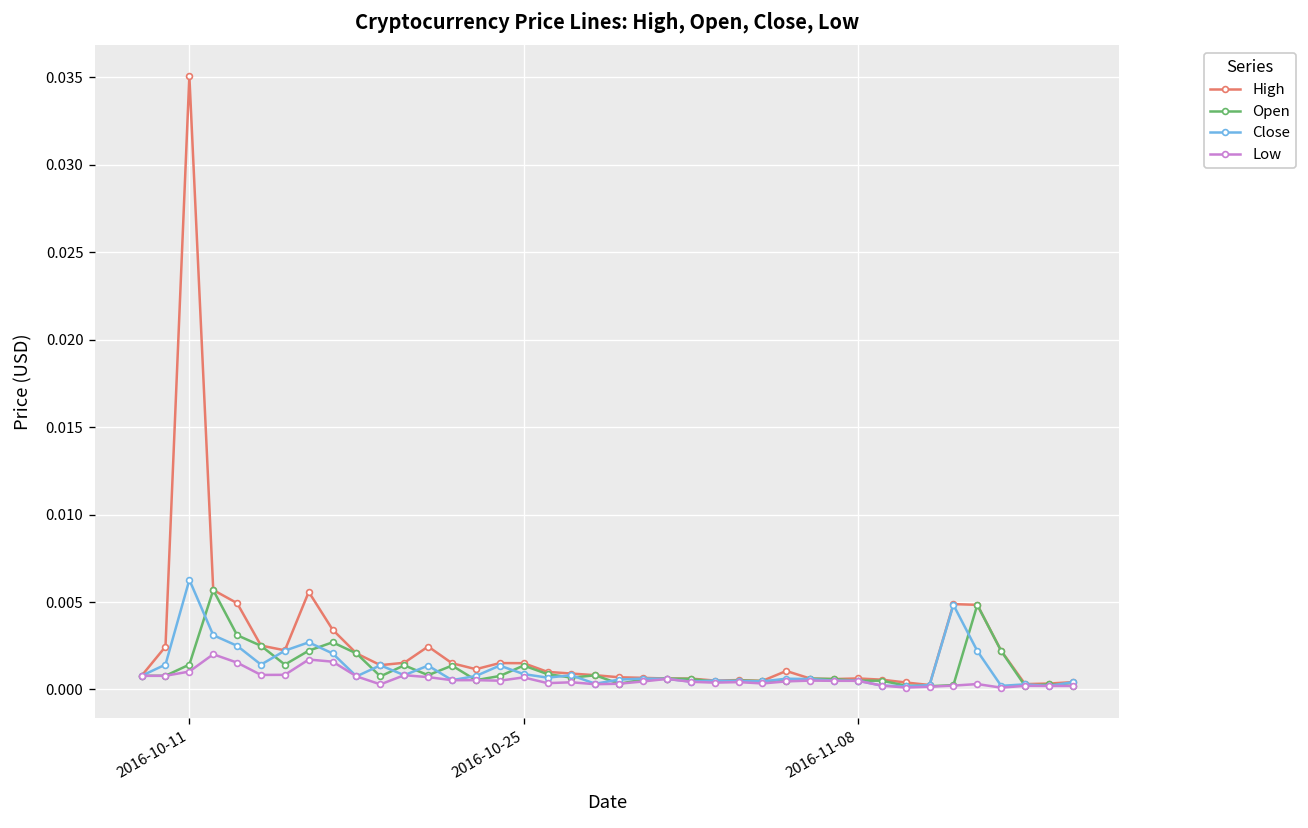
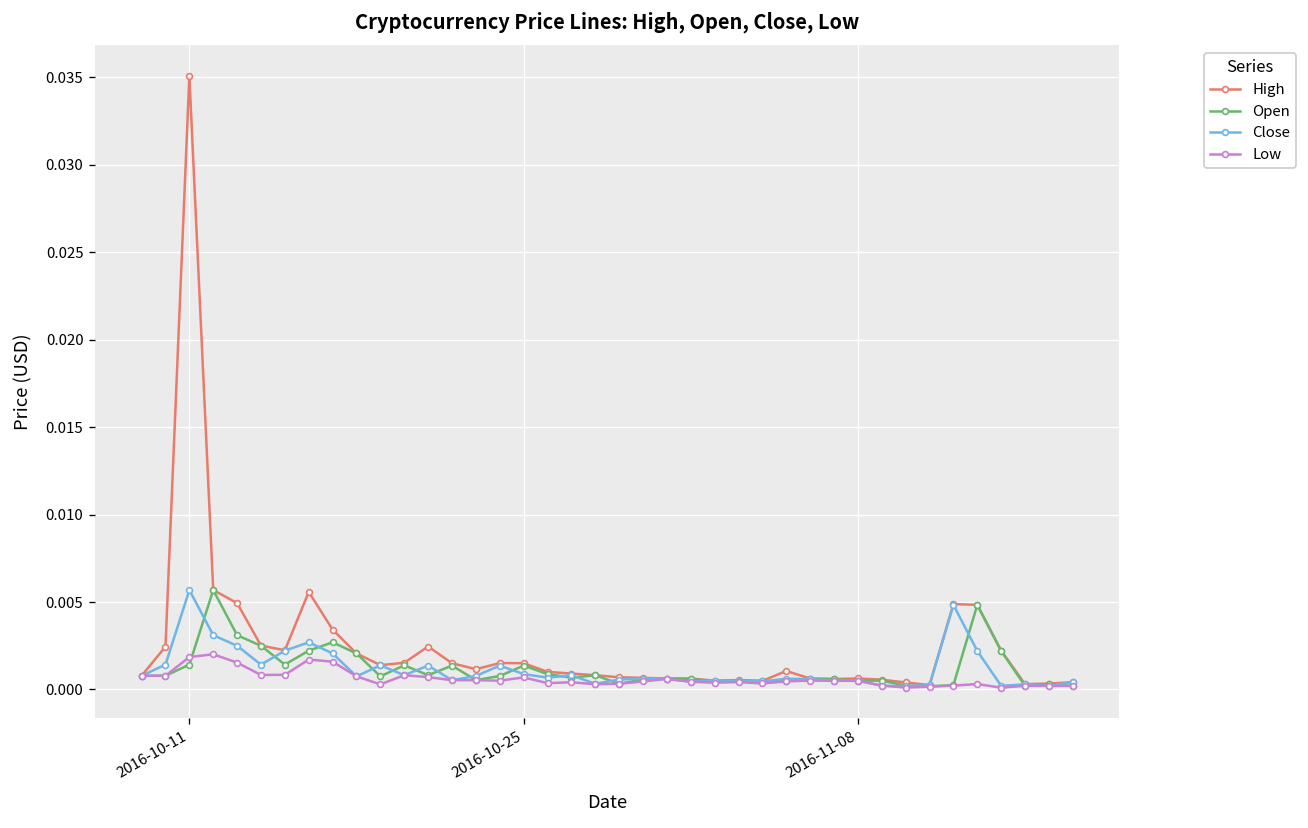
  {
    "High": {
      "2016-10-11": 0.0351
    },
    "Open": {
      "2016-10-11": 0.0014
    },
    "Close": {
-     "2016-10-11": 0.0063,
+     "2016-10-11": 0.0057,
      "2016-10-25": 0.0009
    },
    "Low": {
-     "2016-10-11": 0.0010,
+     "2016-10-11": 0.0019,
      "2016-10-25": 0.0007
    }
  }
